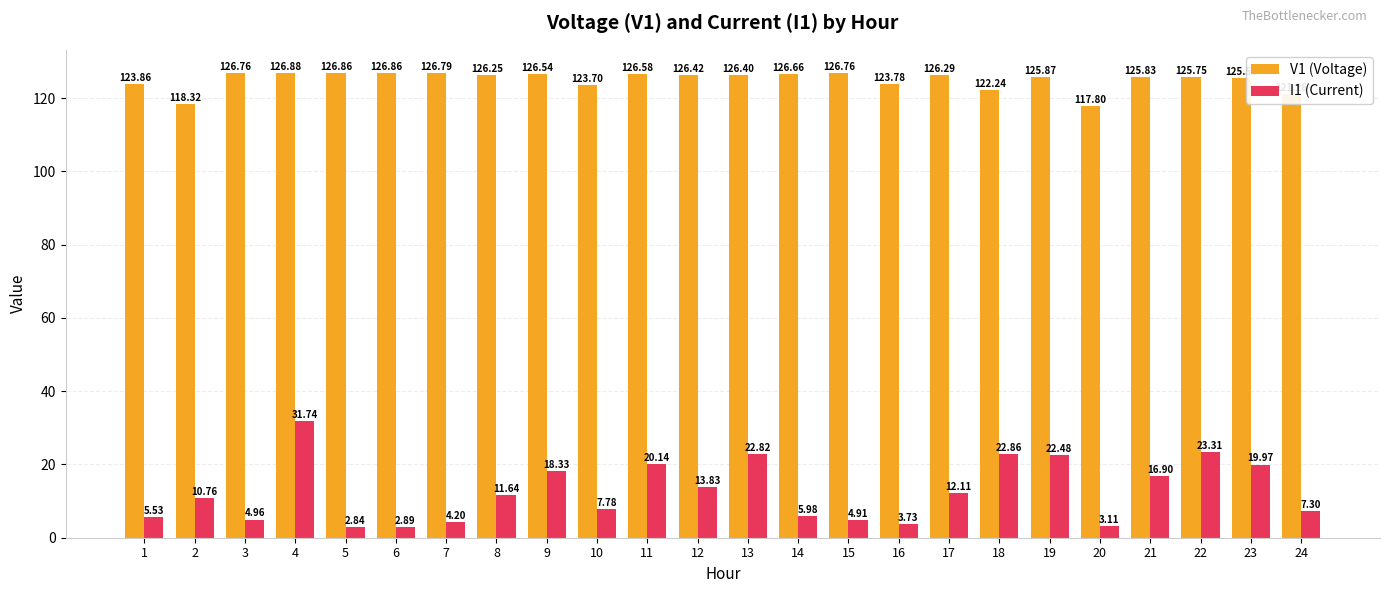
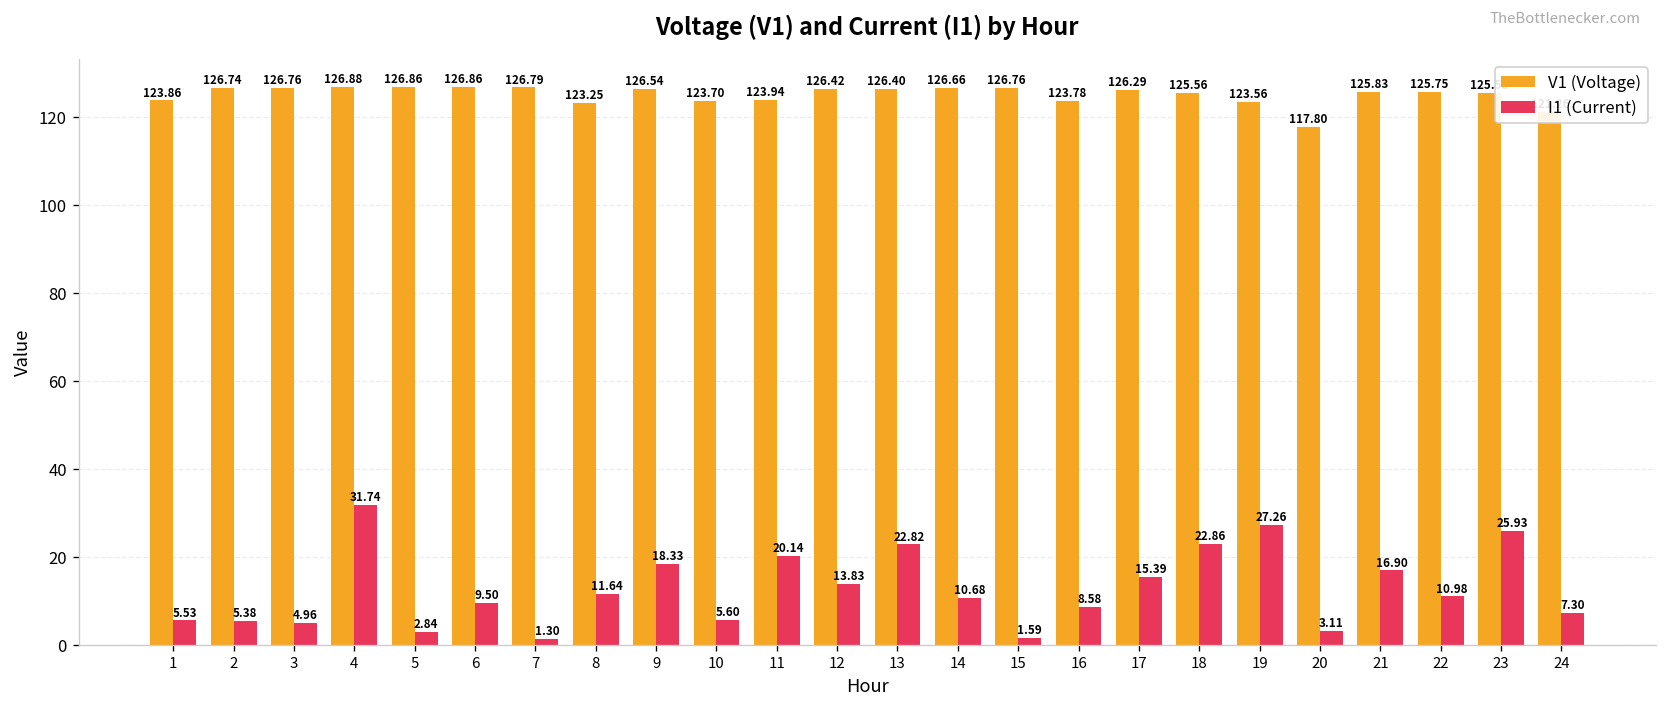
  {
    "V1 (Voltage)": {
      "1": 123.86,
-     "2": 118.32,
+     "2": 126.74,
      "3": 126.76,
      "4": 126.88,
      "5": 126.86,
      "6": 126.86,
      "7": 126.79,
-     "8": 126.25,
+     "8": 123.25,
      "9": 126.54,
      "10": 123.70,
-     "11": 126.58,
+     "11": 123.94,
      "12": 126.42,
      "13": 126.40,
      "14": 126.66,
      "15": 126.76,
      "16": 123.78,
      "17": 126.29,
-     "18": 122.24,
-     "19": 125.87,
+     "18": 125.56,
+     "19": 123.56,
      "20": 117.80,
      "21": 125.83,
      "22": 125.75
    },
    "I1 (Current)": {
      "1": 5.53,
-     "2": 10.76,
+     "2": 5.38,
      "3": 4.96,
      "4": 31.74,
      "5": 2.84,
-     "6": 2.89,
-     "7": 4.20,
+     "6": 9.50,
+     "7": 1.30,
      "8": 11.64,
      "9": 18.33,
-     "10": 7.78,
+     "10": 5.60,
      "11": 20.14,
      "12": 13.83,
      "13": 22.82,
-     "14": 5.98,
-     "15": 4.91,
-     "16": 3.73,
-     "17": 12.11,
+     "14": 10.68,
+     "15": 1.59,
+     "16": 8.58,
+     "17": 15.39,
      "18": 22.86,
-     "19": 22.48,
+     "19": 27.26,
      "20": 3.11,
      "21": 16.90,
-     "22": 23.31,
-     "23": 19.97,
+     "22": 10.98,
+     "23": 25.93,
      "24": 7.30
    }
  }
